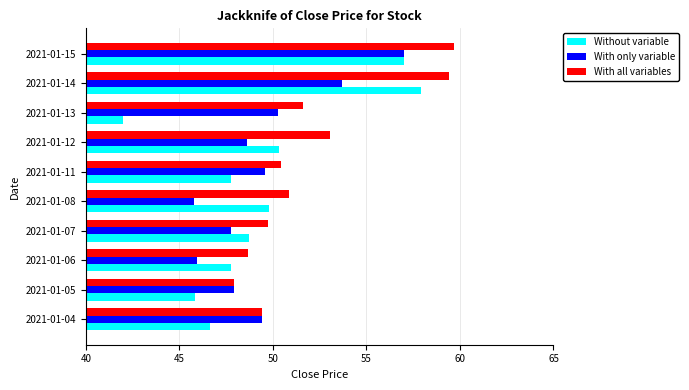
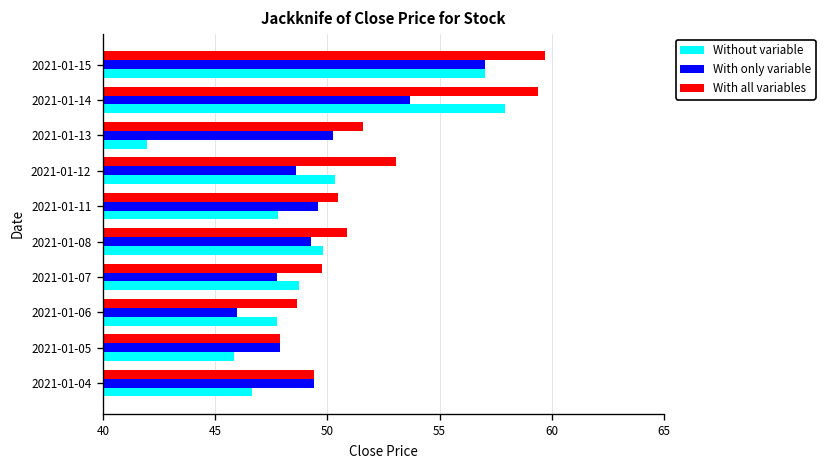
  {
    "Without variable": {
      "2021-01-15": 57.0,
      "2021-01-14": 57.9,
      "2021-01-13": 42.0,
      "2021-01-12": 50.3,
      "2021-01-11": 47.8,
      "2021-01-08": 49.8,
      "2021-01-07": 48.8,
      "2021-01-06": 47.8,
      "2021-01-05": 45.8,
      "2021-01-04": 46.7
    },
    "With only variable": {
      "2021-01-15": 57.0,
      "2021-01-14": 53.7,
      "2021-01-13": 50.3,
      "2021-01-12": 48.6,
      "2021-01-11": 49.6,
-     "2021-01-08": 45.8,
+     "2021-01-08": 49.3,
      "2021-01-07": 47.8,
      "2021-01-06": 46.0,
      "2021-01-05": 47.9,
      "2021-01-04": 49.4
    },
    "With all variables": {
      "2021-01-15": 59.7,
      "2021-01-14": 59.4,
      "2021-01-13": 51.6,
      "2021-01-12": 53.0,
      "2021-01-11": 50.5,
      "2021-01-08": 50.9,
      "2021-01-07": 49.7,
      "2021-01-06": 48.7,
      "2021-01-05": 47.9,
      "2021-01-04": 49.4
    }
  }
